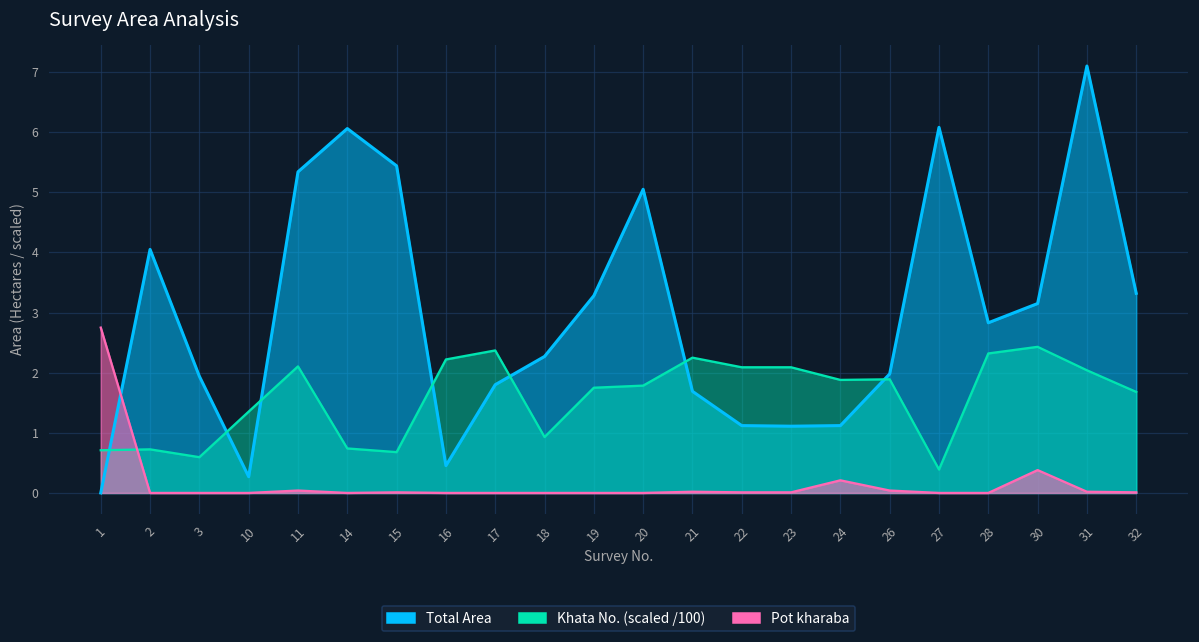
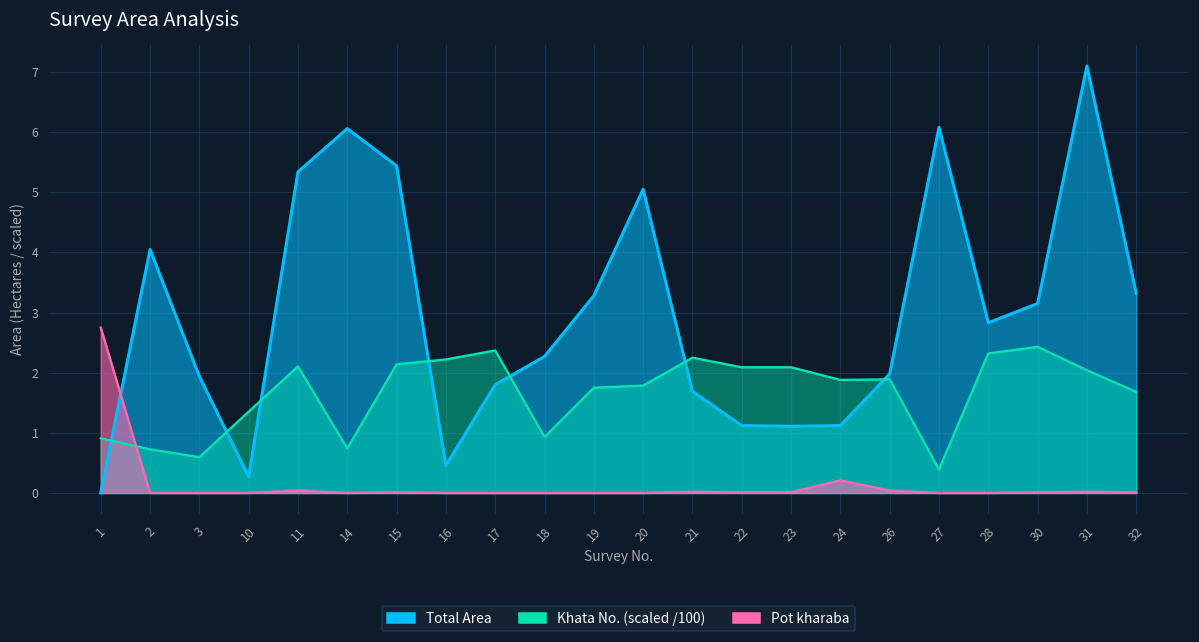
  {
    "Total Area": {
      "1": 0.0,
      "2": 4.1,
      "3": 1.9,
      "10": 0.3,
      "11": 5.3,
      "14": 6.1,
      "15": 5.4,
      "16": 0.5,
      "17": 1.8,
      "18": 2.3,
      "19": 3.3,
      "20": 5.1,
      "21": 1.7,
      "22": 1.1,
      "23": 1.1,
      "24": 1.1,
      "26": 2.0,
      "27": 6.1,
      "28": 2.8,
      "30": 3.2,
      "31": 7.1,
      "32": 3.3
    },
    "Khata No. (scaled /100)": {
-     "1": 0.7,
+     "1": 0.9,
      "2": 0.7,
      "3": 0.6,
      "10": 1.4,
      "11": 2.1,
      "14": 0.7,
-     "15": 0.7,
+     "15": 2.1,
      "16": 2.2,
      "17": 2.4,
      "18": 0.9,
      "19": 1.8,
      "20": 1.8,
      "21": 2.3,
      "22": 2.1,
      "23": 2.1,
      "24": 1.9,
      "26": 1.9,
      "27": 0.4,
      "28": 2.3,
      "30": 2.4,
      "31": 2.0,
      "32": 1.7
    },
    "Pot kharaba": {
      "1": 2.8,
      "2": 0.0,
      "3": 0.0,
      "10": 0.0,
      "11": 0.0,
      "14": 0.0,
      "15": 0.0,
      "16": 0.0,
      "17": 0.0,
      "18": 0.0,
      "19": 0.0,
      "20": 0.0,
      "21": 0.0,
      "22": 0.0,
      "23": 0.0,
      "24": 0.2,
      "26": 0.0,
      "27": 0.0,
      "28": 0.0,
-     "30": 0.4,
+     "30": 0.0,
      "31": 0.0,
      "32": 0.0
    }
  }
